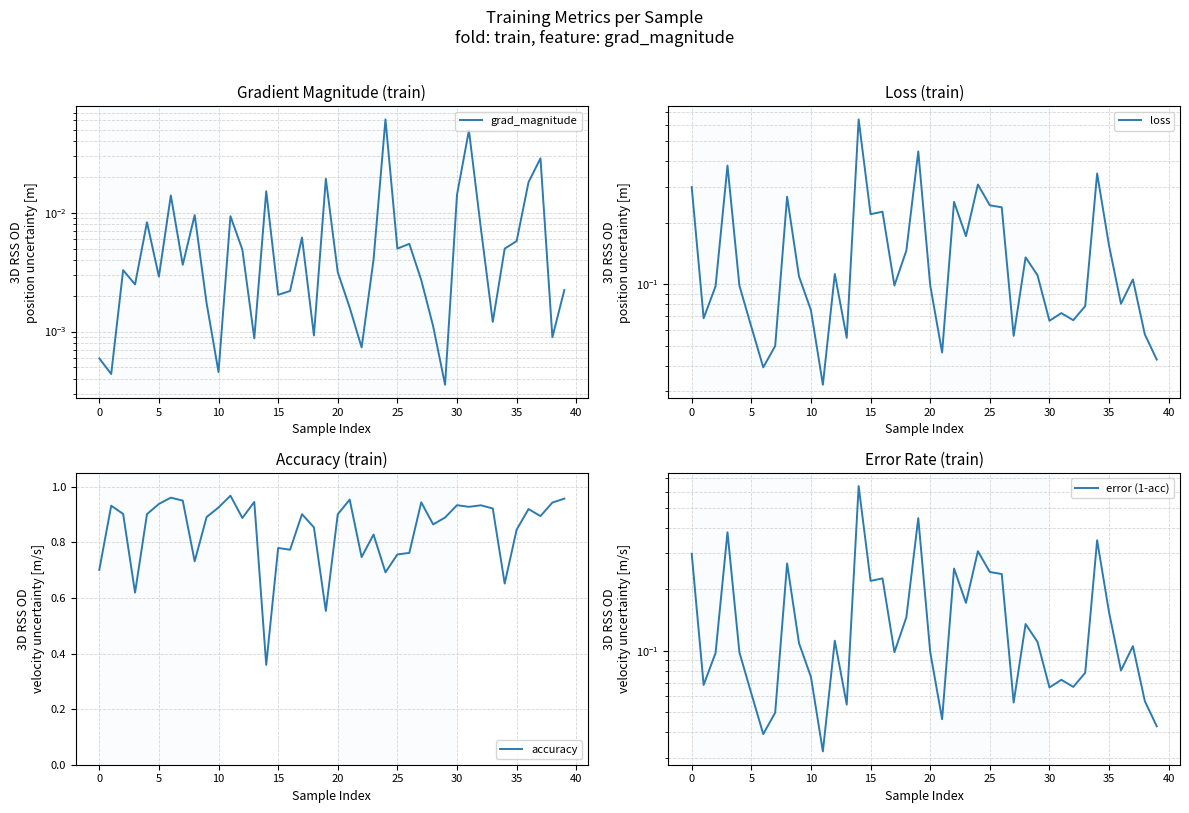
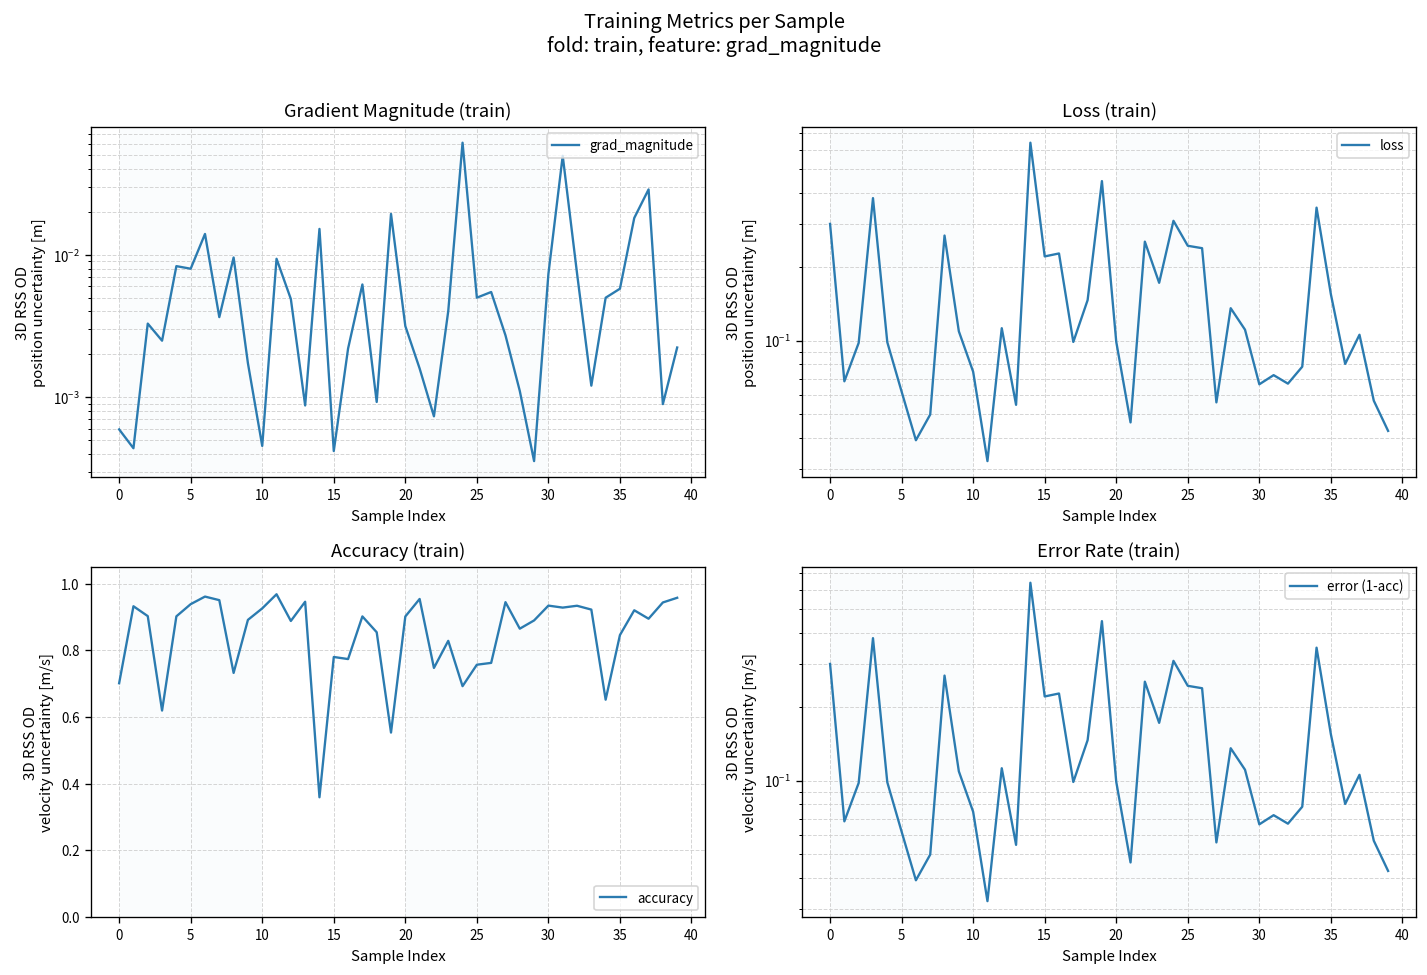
  {
    "Gradient Magnitude (train)": {
      "0": 0.0006,
-     "5": 0.0029,
+     "5": 0.008,
      "10": 0.00046,
-     "15": 0.0020,
+     "15": 0.00042,
      "20": 0.0032,
      "25": 0.0050,
-     "30": 0.014,
+     "30": 0.007,
      "35": 0.006
    },
    "Accuracy (train)": {
      "0": 0.70,
      "5": 0.94,
      "10": 0.93,
      "15": 0.78,
      "20": 0.90,
      "25": 0.76,
      "30": 0.93,
      "35": 0.85
    }
  }
